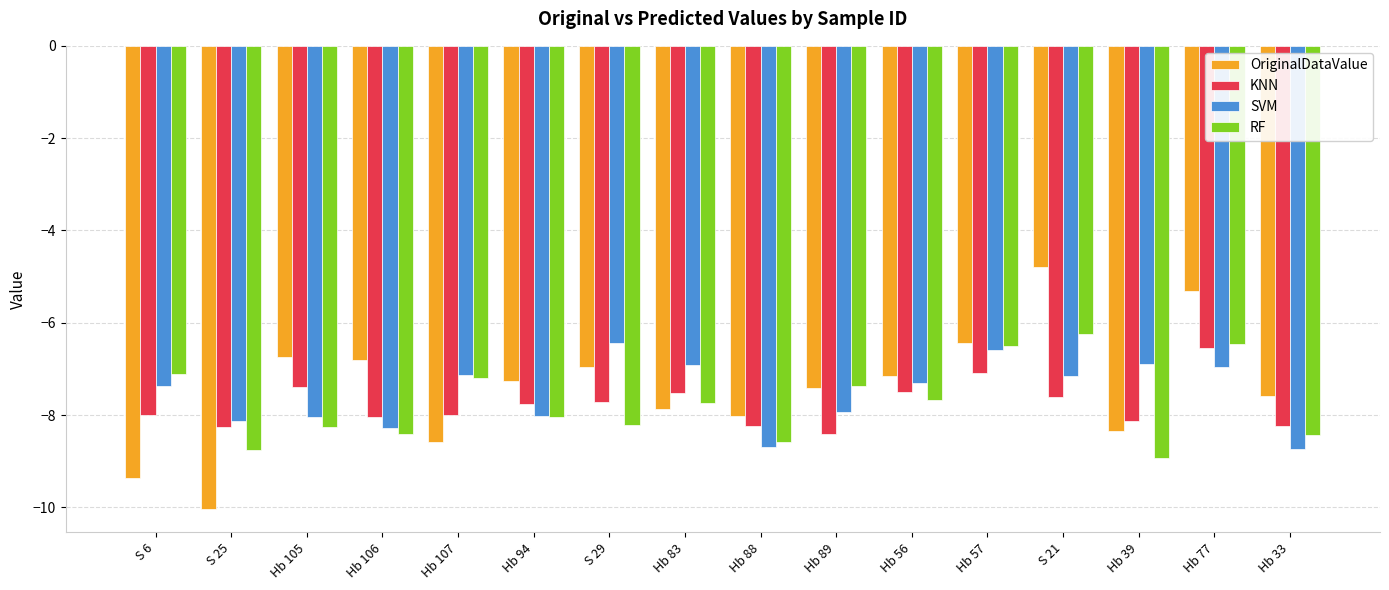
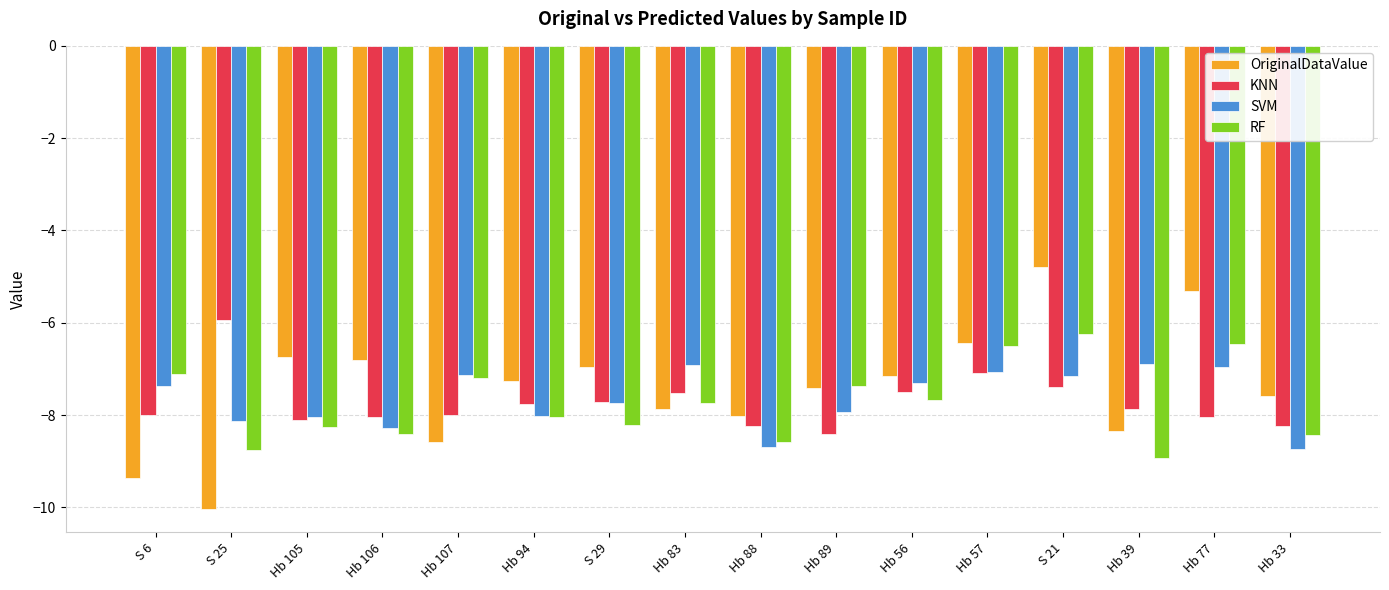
  {
    "OriginalDataValue": {
      "S 6": -9.4,
      "S 25": -10.0,
      "Hb 105": -6.7,
      "Hb 106": -6.8,
      "Hb 107": -8.6,
      "Hb 94": -7.3,
      "S 29": -7.0,
      "Hb 83": -7.9,
      "Hb 88": -8.0,
      "Hb 89": -7.4,
      "Hb 56": -7.2,
      "Hb 57": -6.4,
      "S 21": -4.8,
      "Hb 39": -8.3,
      "Hb 77": -5.3,
      "Hb 33": -7.6
    },
    "KNN": {
      "S 6": -8.0,
-     "S 25": -8.3,
-     "Hb 105": -7.4,
+     "S 25": -5.9,
+     "Hb 105": -8.1,
      "Hb 106": -8.0,
      "Hb 107": -8.0,
      "Hb 94": -7.8,
      "S 29": -7.7,
      "Hb 83": -7.5,
      "Hb 88": -8.2,
      "Hb 89": -8.4,
      "Hb 56": -7.5,
      "Hb 57": -7.1,
-     "S 21": -7.6,
-     "Hb 39": -8.1,
-     "Hb 77": -6.5,
+     "S 21": -7.4,
+     "Hb 39": -7.9,
+     "Hb 77": -8.0,
      "Hb 33": -8.2
    },
    "SVM": {
      "S 6": -7.4,
      "S 25": -8.1,
      "Hb 105": -8.0,
      "Hb 106": -8.3,
      "Hb 107": -7.1,
      "Hb 94": -8.0,
-     "S 29": -6.4,
+     "S 29": -7.7,
      "Hb 83": -6.9,
      "Hb 88": -8.7,
      "Hb 89": -7.9,
      "Hb 56": -7.3,
-     "Hb 57": -6.6,
+     "Hb 57": -7.1,
      "S 21": -7.2,
      "Hb 39": -6.9,
      "Hb 77": -7.0,
      "Hb 33": -8.7
    },
    "RF": {
      "S 6": -7.1,
      "S 25": -8.7,
      "Hb 105": -8.3,
      "Hb 106": -8.4,
      "Hb 107": -7.2,
      "Hb 94": -8.0,
      "S 29": -8.2,
      "Hb 83": -7.7,
      "Hb 88": -8.6,
      "Hb 89": -7.4,
      "Hb 56": -7.7,
      "Hb 57": -6.5,
      "S 21": -6.2,
      "Hb 39": -8.9,
      "Hb 77": -6.5,
      "Hb 33": -8.4
    }
  }
